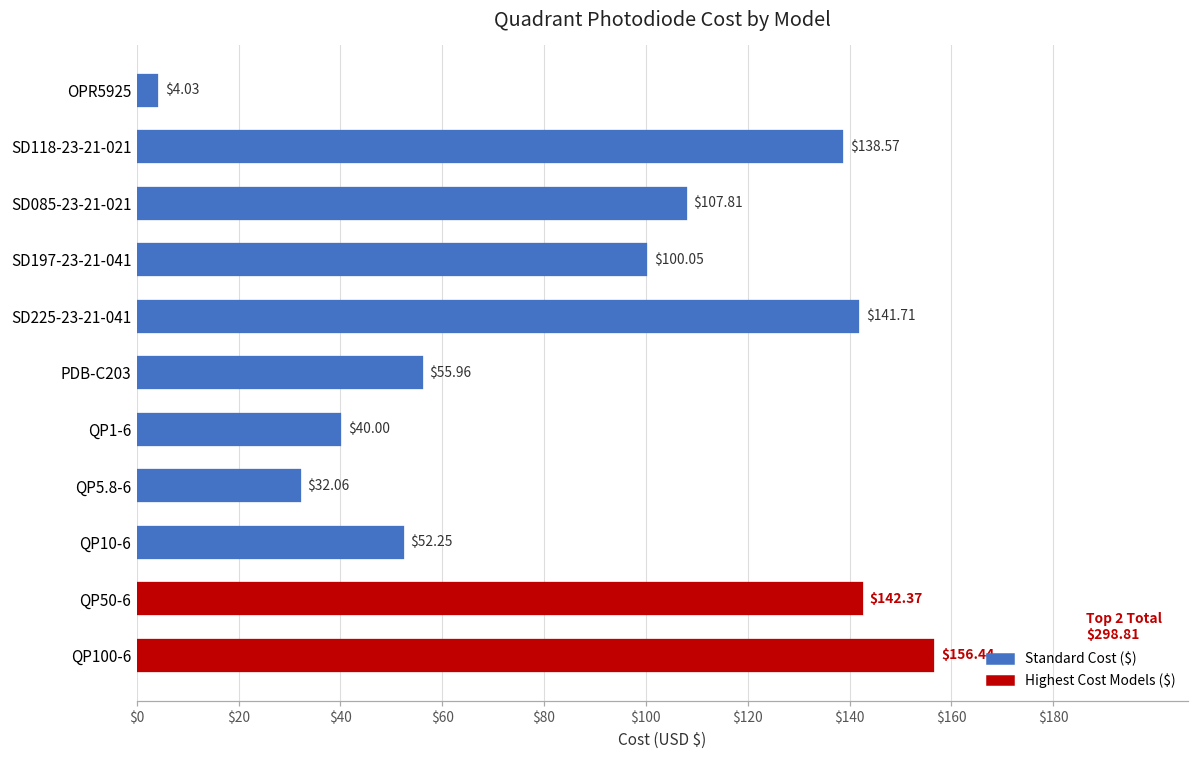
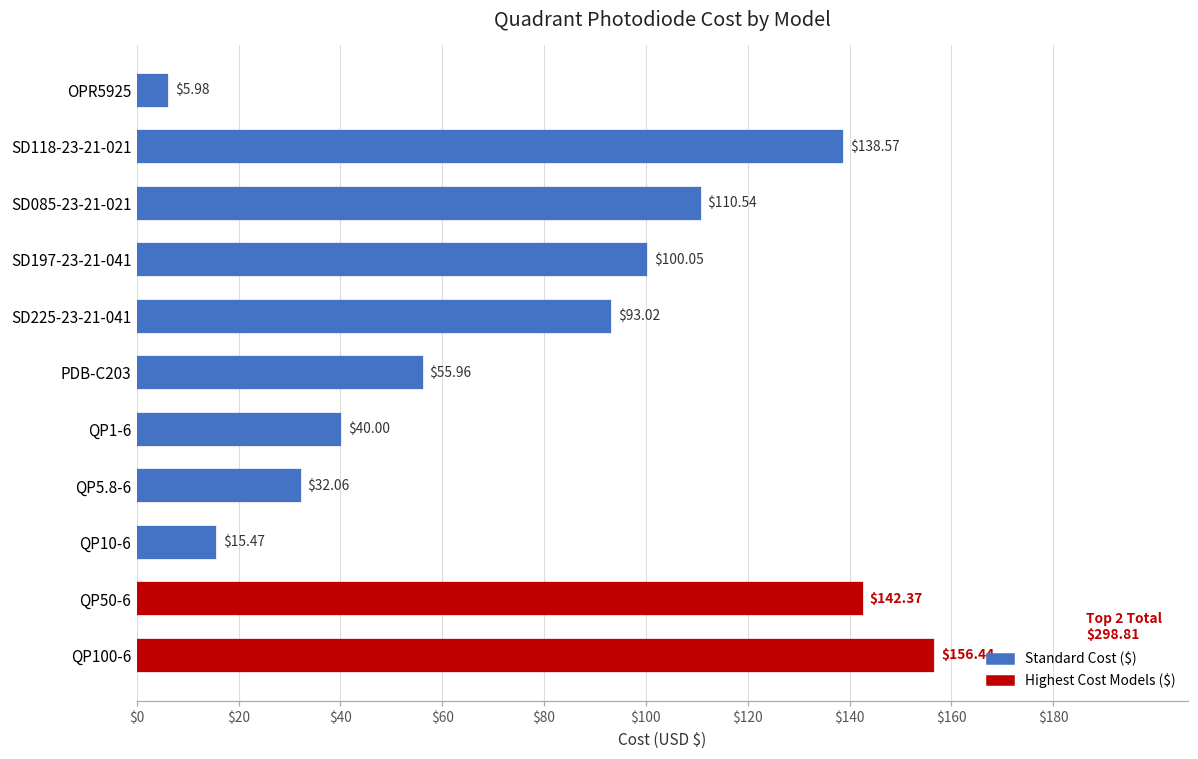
  {
-   "OPR5925": "$4.03",
+   "OPR5925": "$5.98",
    "SD118-23-21-021": "$138.57",
-   "SD085-23-21-021": "$107.81",
+   "SD085-23-21-021": "$110.54",
    "SD197-23-21-041": "$100.05",
-   "SD225-23-21-041": "$141.71",
+   "SD225-23-21-041": "$93.02",
    "PDB-C203": "$55.96",
    "QP1-6": "$40.00",
    "QP5.8-6": "$32.06",
-   "QP10-6": "$52.25",
+   "QP10-6": "$15.47",
    "QP50-6": "$142.37",
    "QP100-6": "$156.44"
  }
